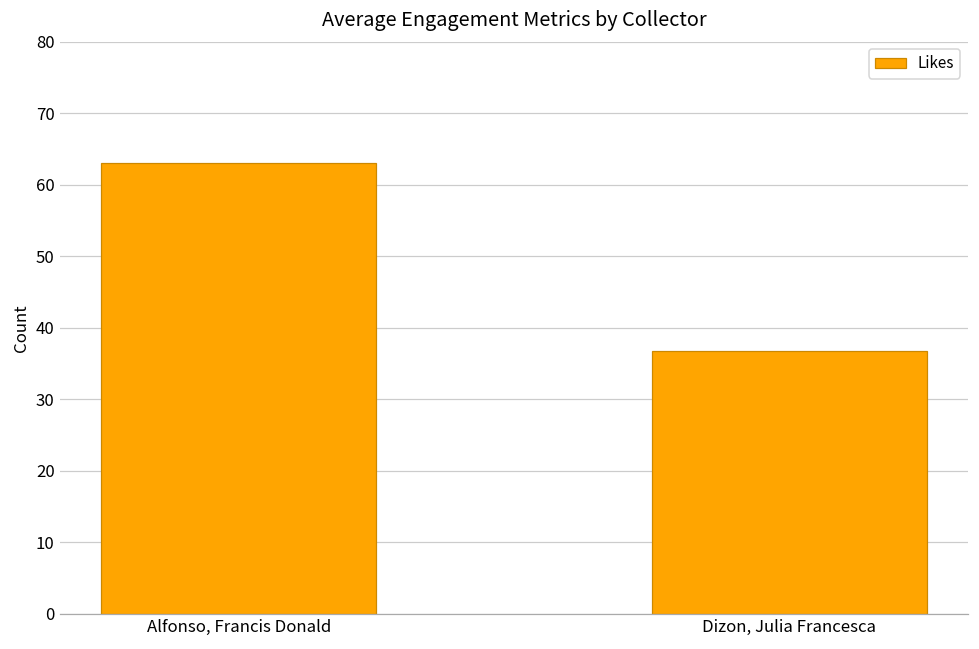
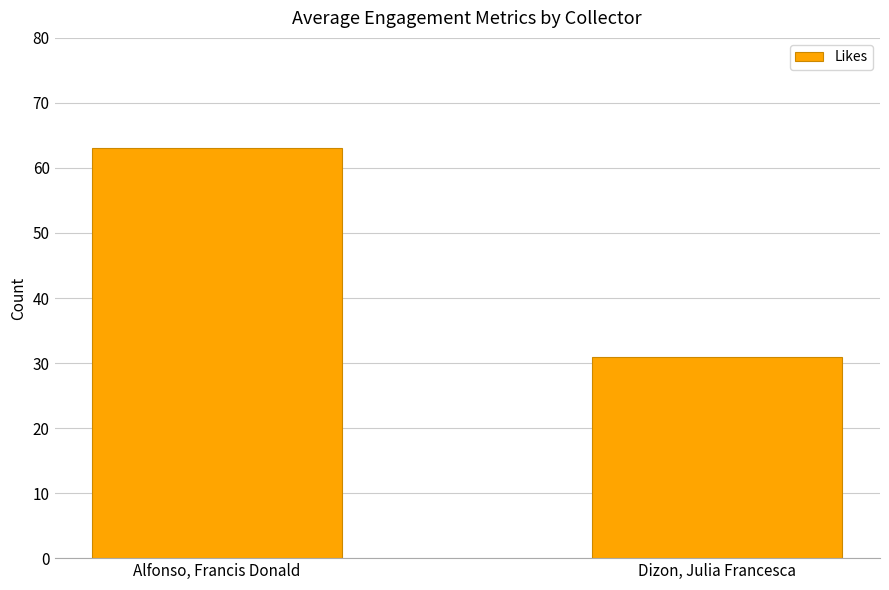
  {
    "Alfonso, Francis Donald": 63,
-   "Dizon, Julia Francesca": 37
+   "Dizon, Julia Francesca": 31
  }
